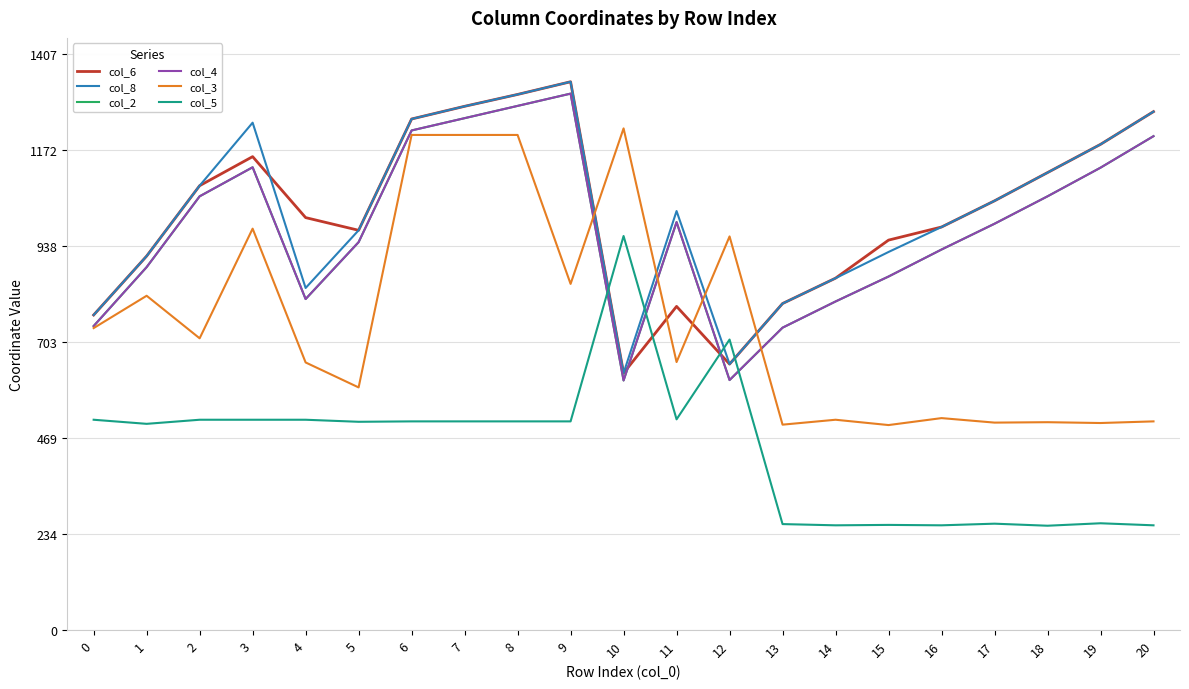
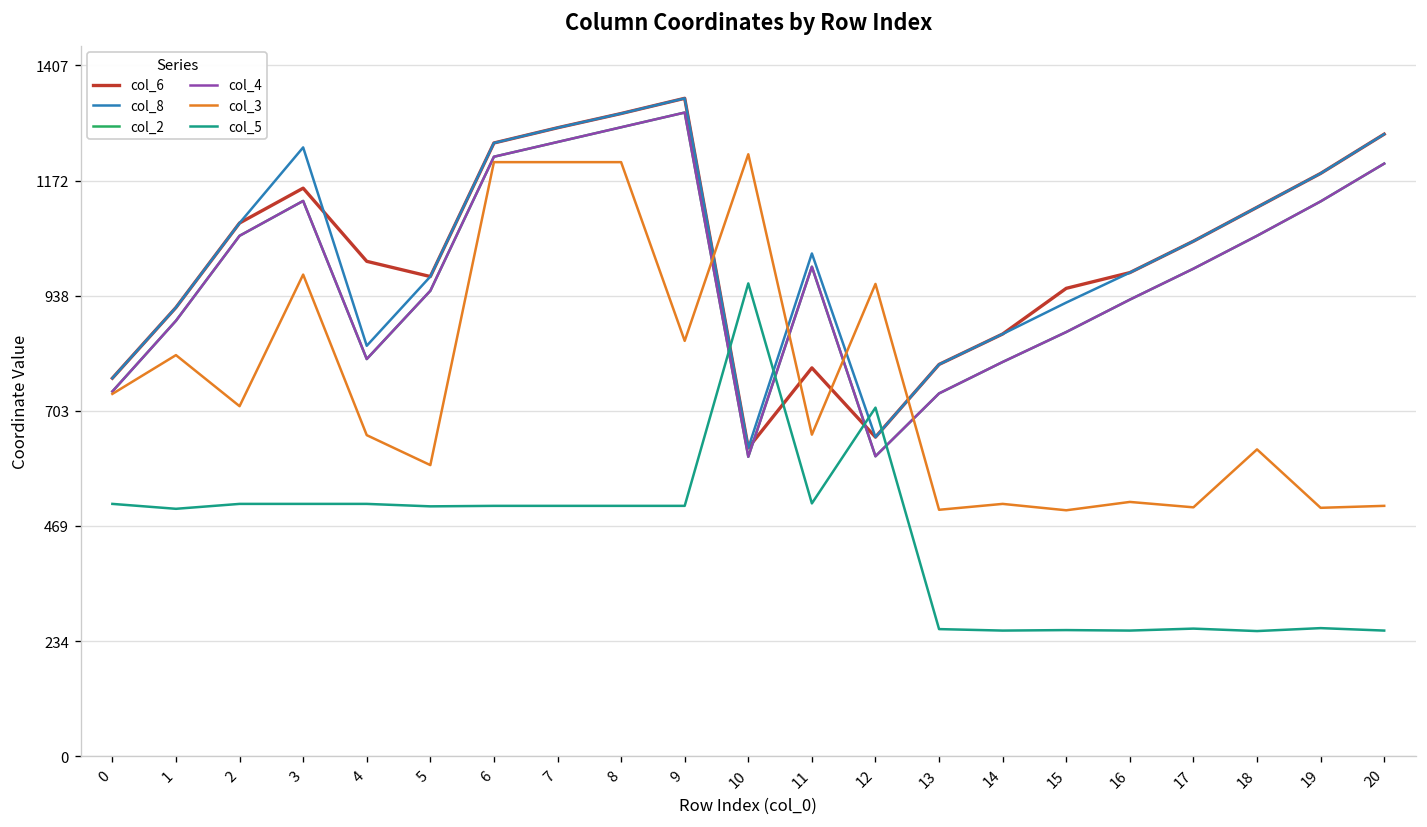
  {
    "col_6": {
      "3": 1160,
      "4": 1010,
      "11": 790,
      "15": 950
    },
    "col_8": {
      "3": 1240,
      "4": 840,
      "11": 1020,
      "15": 920
    },
    "col_4": {
      "1": 890,
      "2": 1060,
      "3": 1130,
      "4": 810,
      "5": 950,
      "6": 1220,
      "7": 1250,
      "8": 1280,
      "9": 1310,
      "10": 610,
      "11": 1000,
      "12": 610,
      "13": 740,
      "14": 800,
      "15": 860,
      "16": 930,
      "17": 990,
      "18": 1060,
      "19": 1130,
      "20": 1210
    },
    "col_3": {
      "1": 820,
      "2": 710,
      "3": 980,
      "4": 650,
      "5": 590,
      "6": 1210,
      "7": 1210,
      "8": 1210,
      "9": 850,
      "10": 1230,
      "11": 660,
      "12": 960,
      "13": 500,
      "14": 510,
      "15": 500,
      "16": 520,
      "17": 510,
-     "18": 510,
+     "18": 630,
      "19": 510,
      "20": 510
    },
    "col_5": {
      "0": 510,
      "1": 500,
      "2": 510,
      "3": 510,
      "4": 510,
      "5": 510,
      "6": 510,
      "7": 510,
      "8": 510,
      "9": 510,
      "10": 960,
      "11": 520,
      "12": 710,
      "13": 260,
      "14": 260,
      "15": 260,
      "16": 260,
      "17": 260,
      "18": 260,
      "19": 260,
      "20": 260
    }
  }
